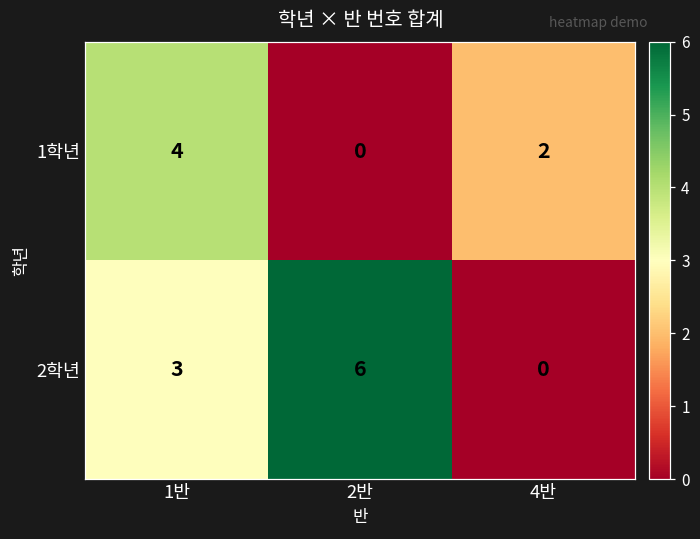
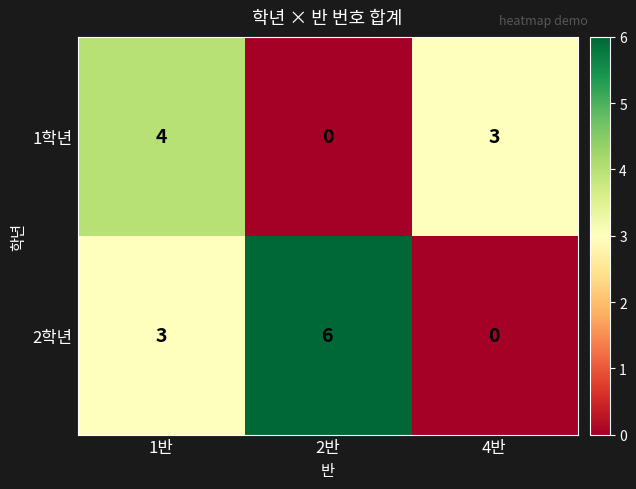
  {
    "1학년": {
      "1반": 4,
      "2반": 0,
-     "4반": 2
+     "4반": 3
    },
    "2학년": {
      "1반": 3,
      "2반": 6,
      "4반": 0
    }
  }
